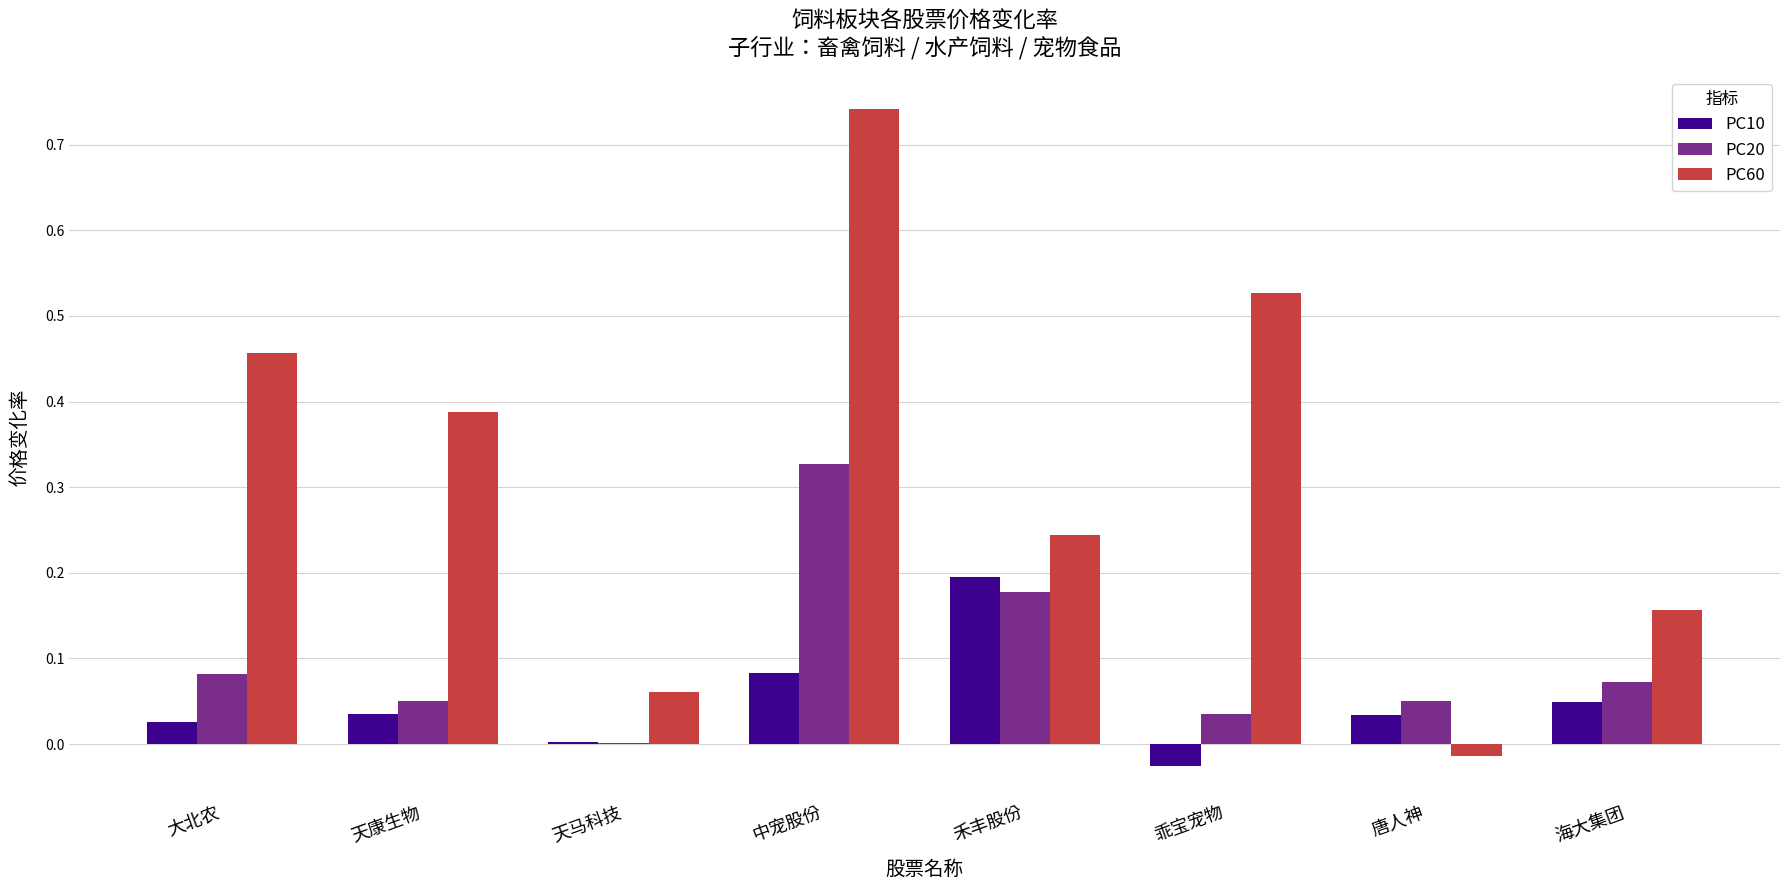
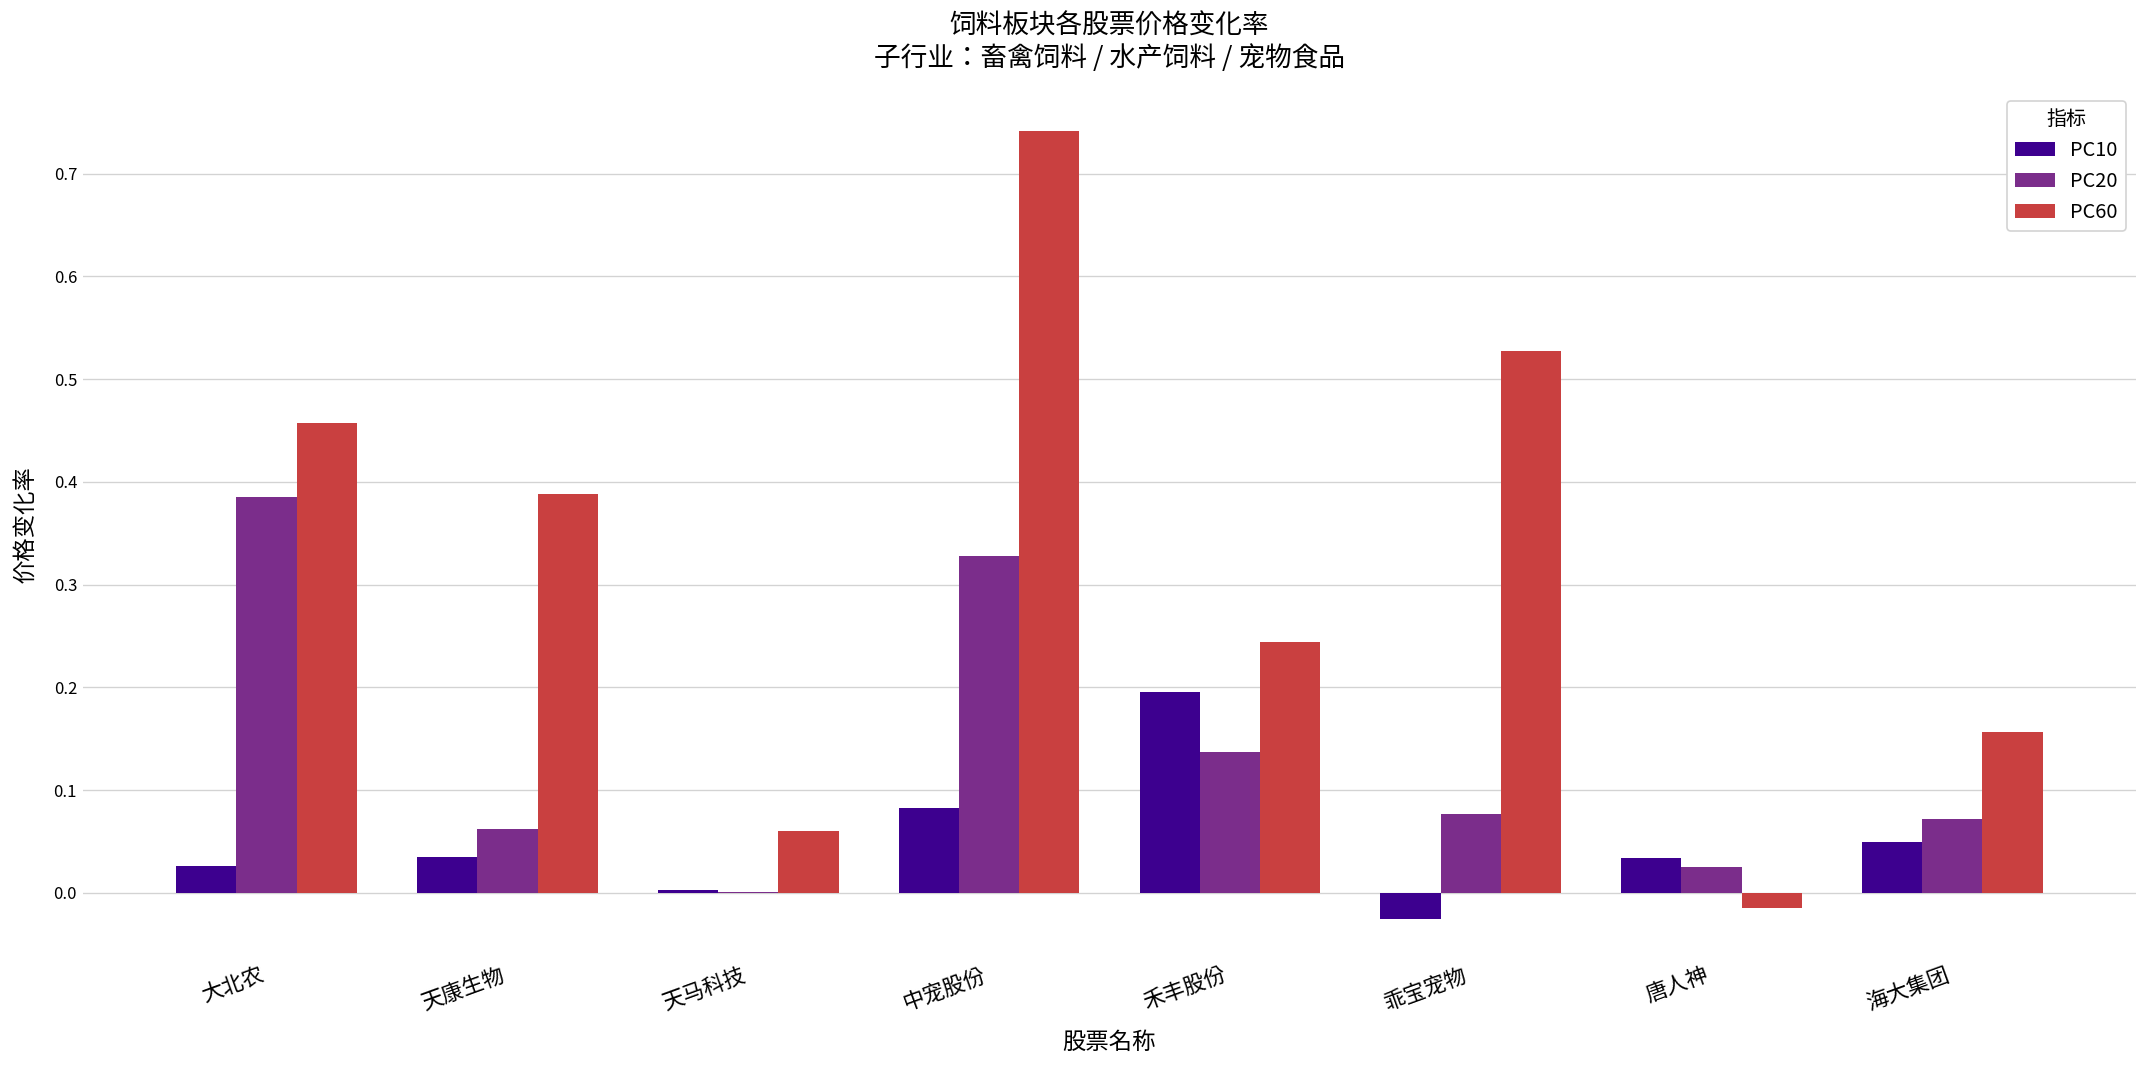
  {
    "PC10": {
      "大北农": 0.03,
      "天康生物": 0.03,
      "中宠股份": 0.08,
      "禾丰股份": 0.20,
      "乖宝宠物": -0.03,
      "唐人神": 0.03,
      "海大集团": 0.05
    },
    "PC20": {
-     "大北农": 0.08,
-     "天康生物": 0.05,
+     "大北农": 0.39,
+     "天康生物": 0.06,
      "中宠股份": 0.33,
-     "禾丰股份": 0.18,
-     "乖宝宠物": 0.03,
-     "唐人神": 0.05,
+     "禾丰股份": 0.14,
+     "乖宝宠物": 0.08,
+     "唐人神": 0.03,
      "海大集团": 0.07
    },
    "PC60": {
      "大北农": 0.46,
      "天康生物": 0.39,
      "天马科技": 0.06,
      "中宠股份": 0.74,
      "禾丰股份": 0.24,
      "乖宝宠物": 0.53,
      "唐人神": -0.01,
      "海大集团": 0.16
    }
  }
